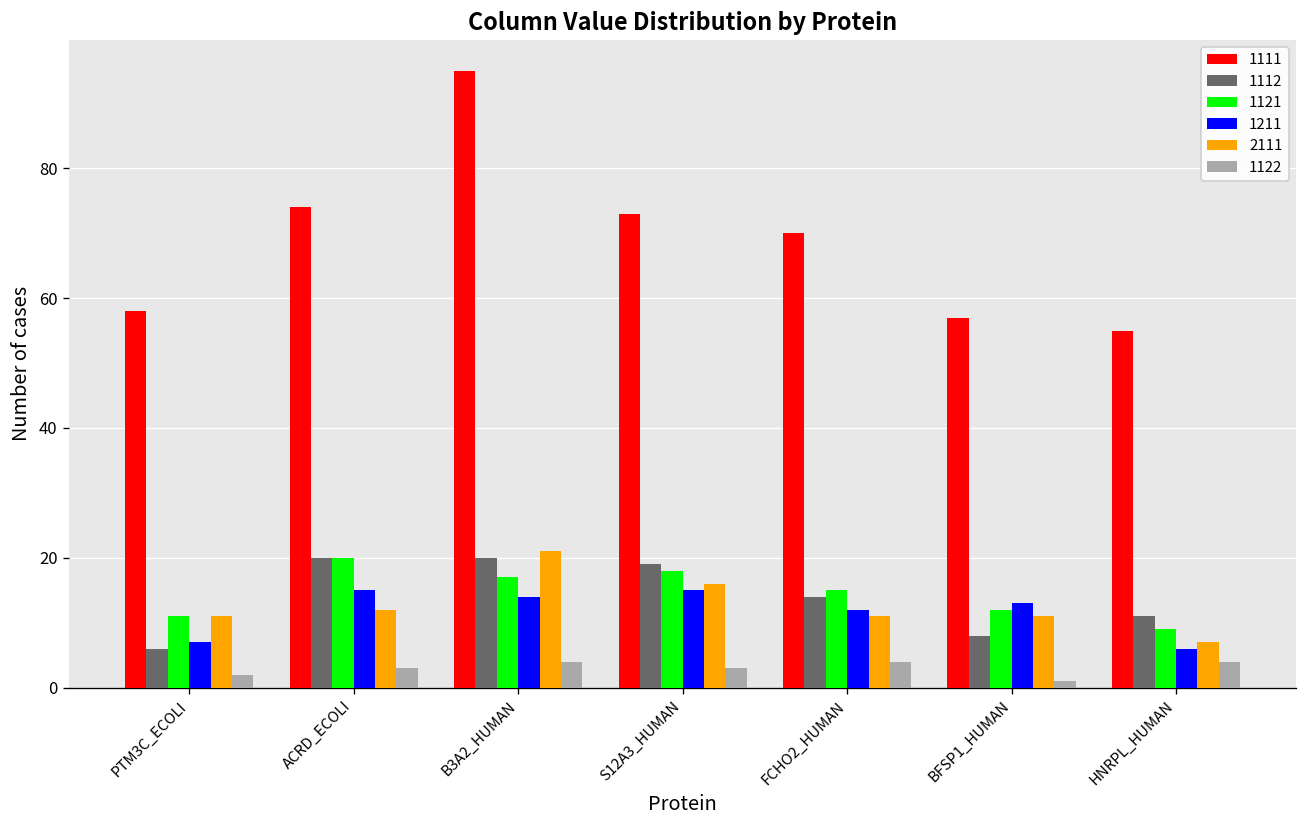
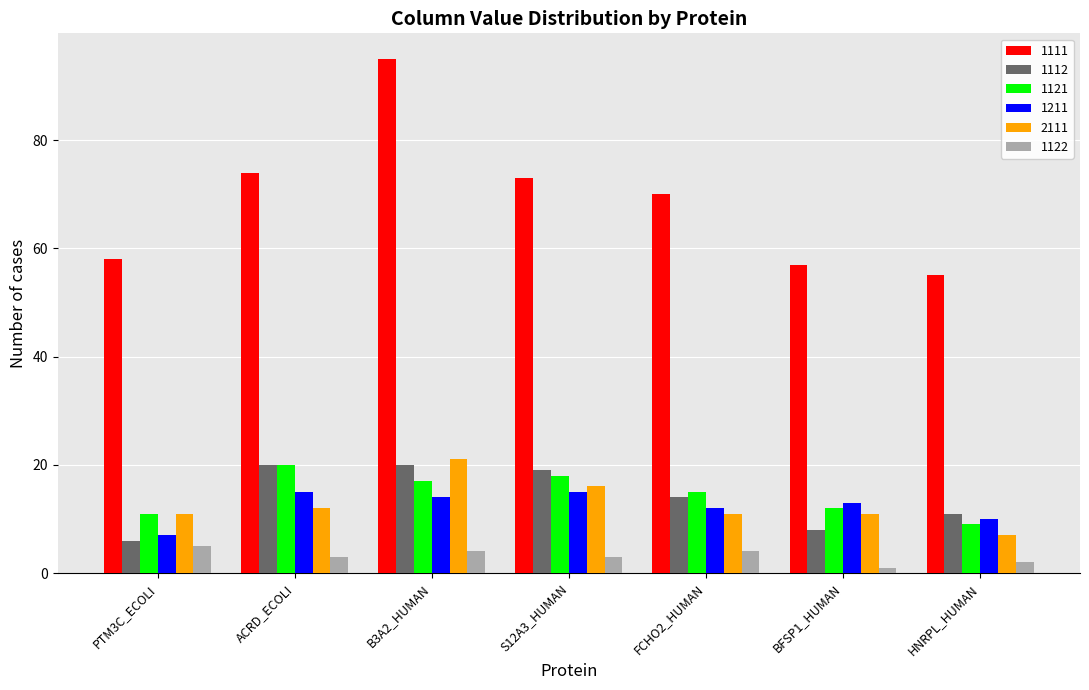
  {
    "1111": {
      "PTM3C_ECOLI": 58,
      "ACRD_ECOLI": 74,
      "B3A2_HUMAN": 95,
      "S12A3_HUMAN": 73,
      "FCHO2_HUMAN": 70,
      "BFSP1_HUMAN": 57,
      "HNRPL_HUMAN": 55
    },
    "1112": {
      "PTM3C_ECOLI": 6,
      "ACRD_ECOLI": 20,
      "B3A2_HUMAN": 20,
      "S12A3_HUMAN": 19,
      "FCHO2_HUMAN": 14,
      "BFSP1_HUMAN": 8,
      "HNRPL_HUMAN": 11
    },
    "1121": {
      "PTM3C_ECOLI": 11,
      "ACRD_ECOLI": 20,
      "B3A2_HUMAN": 17,
      "S12A3_HUMAN": 18,
      "FCHO2_HUMAN": 15,
      "BFSP1_HUMAN": 12,
      "HNRPL_HUMAN": 9
    },
    "1211": {
      "PTM3C_ECOLI": 7,
      "ACRD_ECOLI": 15,
      "B3A2_HUMAN": 14,
      "S12A3_HUMAN": 15,
      "FCHO2_HUMAN": 12,
      "BFSP1_HUMAN": 13,
-     "HNRPL_HUMAN": 6
+     "HNRPL_HUMAN": 10
    },
    "2111": {
      "PTM3C_ECOLI": 11,
      "ACRD_ECOLI": 12,
      "B3A2_HUMAN": 21,
      "S12A3_HUMAN": 16,
      "FCHO2_HUMAN": 11,
      "BFSP1_HUMAN": 11,
      "HNRPL_HUMAN": 7
    },
    "1122": {
-     "PTM3C_ECOLI": 2,
+     "PTM3C_ECOLI": 5,
      "ACRD_ECOLI": 3,
      "B3A2_HUMAN": 4,
      "S12A3_HUMAN": 3,
      "FCHO2_HUMAN": 4,
      "BFSP1_HUMAN": 1,
-     "HNRPL_HUMAN": 4
+     "HNRPL_HUMAN": 2
    }
  }
